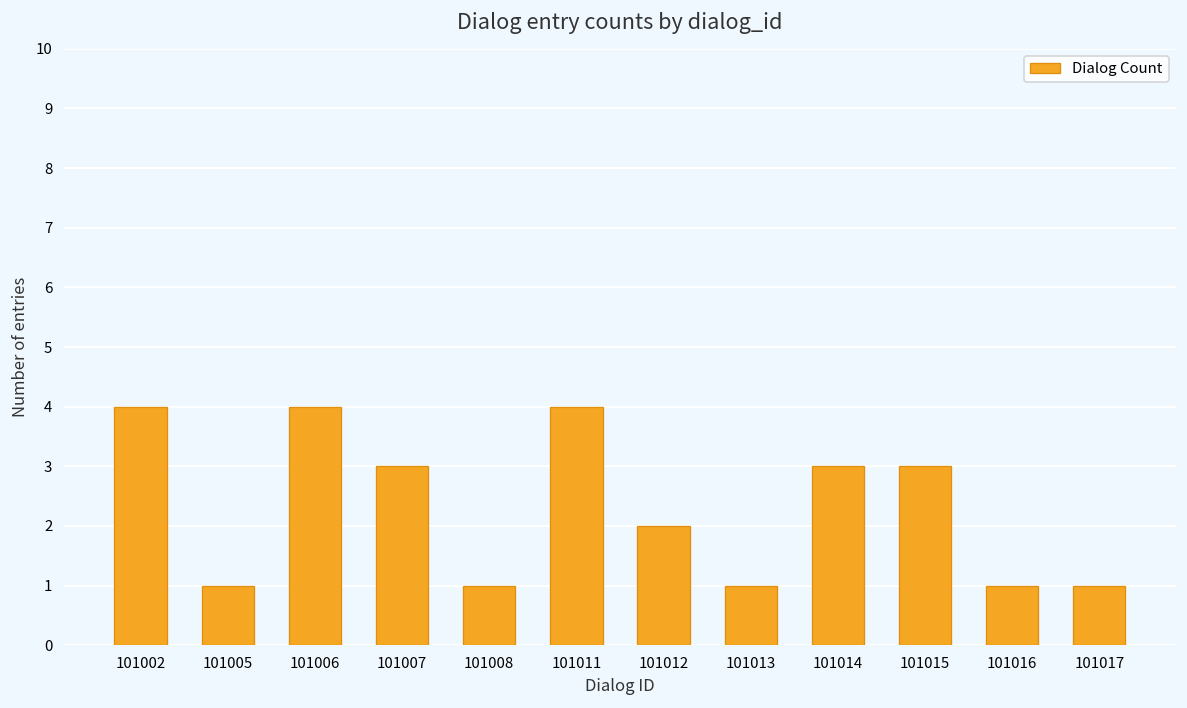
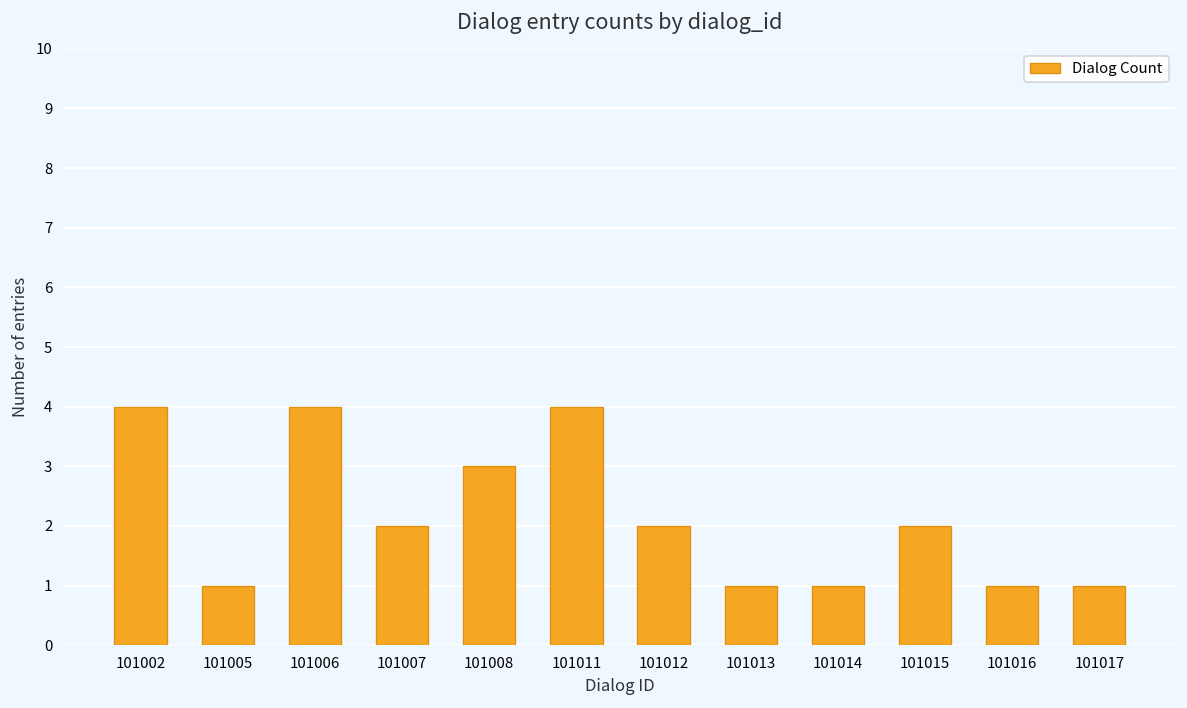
  {
    "101002": 4,
    "101005": 1,
    "101006": 4,
-   "101007": 3,
-   "101008": 1,
+   "101007": 2,
+   "101008": 3,
    "101011": 4,
    "101012": 2,
    "101013": 1,
-   "101014": 3,
-   "101015": 3,
+   "101014": 1,
+   "101015": 2,
    "101016": 1,
    "101017": 1
  }
